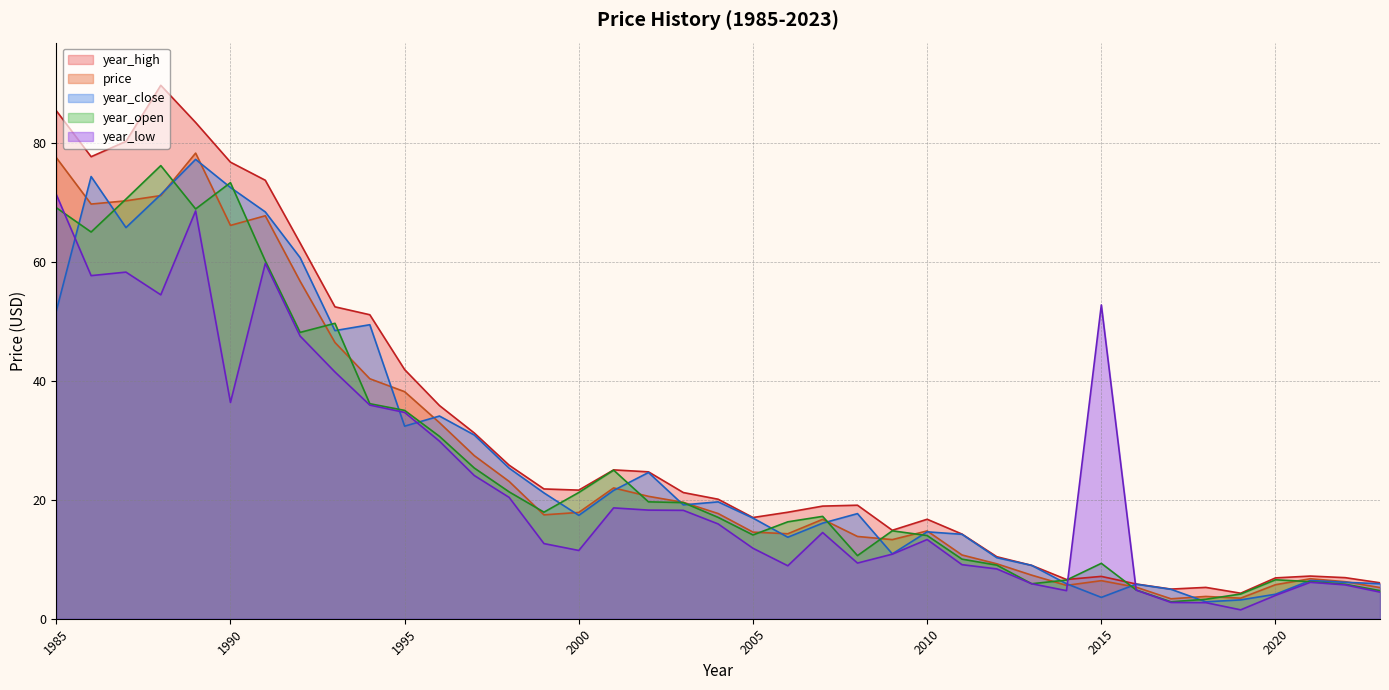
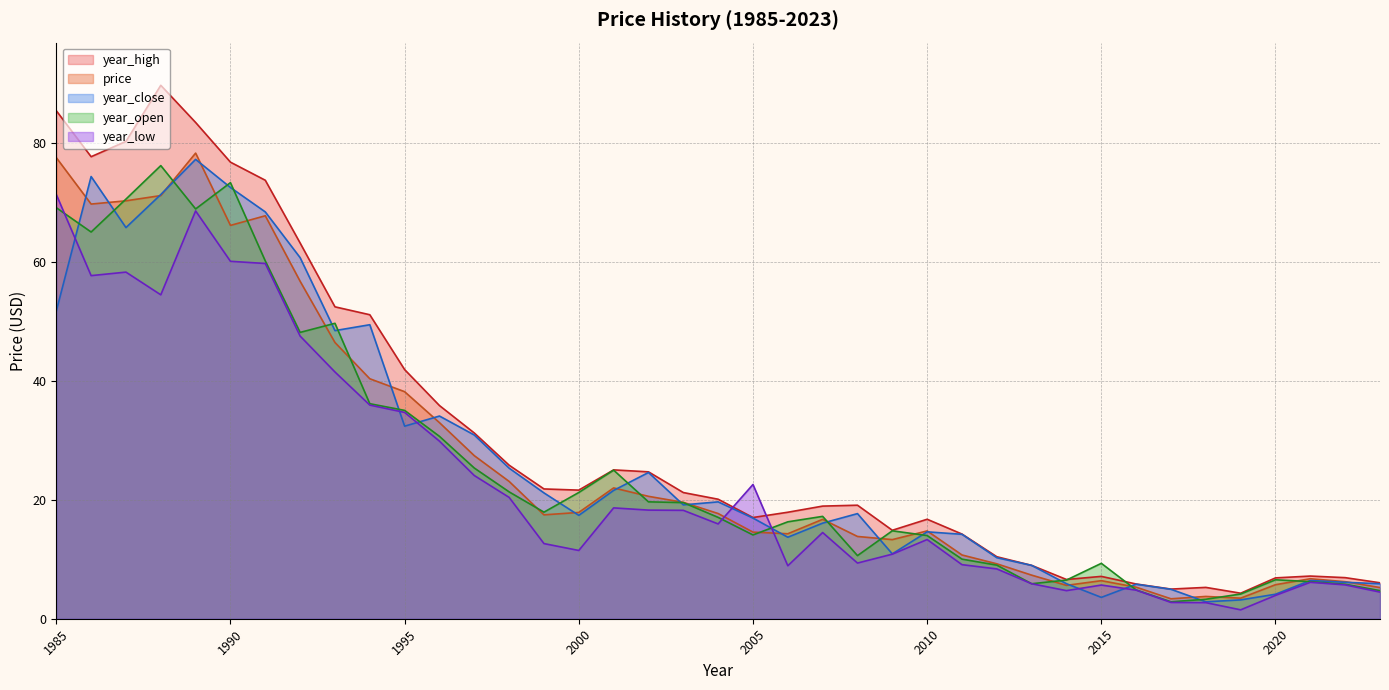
  {
    "year_close": {
      "1985": 52,
      "1990": 73,
      "1995": 32,
      "2000": 17,
      "2015": 4
    },
    "year_open": {
      "1985": 69,
      "1990": 73,
      "2005": 14,
      "2010": 14,
      "2015": 9
    },
    "year_low": {
      "1985": 71,
-     "1990": 36,
+     "1990": 60,
      "2000": 11,
-     "2005": 12,
+     "2005": 23,
      "2010": 13,
-     "2015": 53
+     "2015": 6
    }
  }
